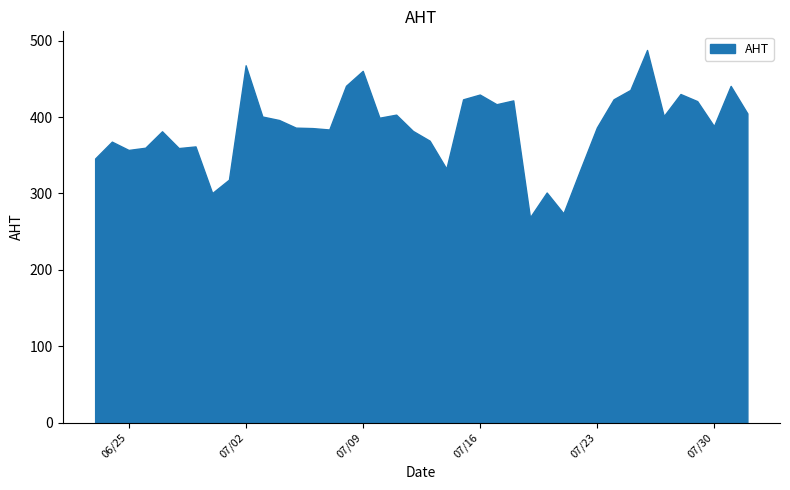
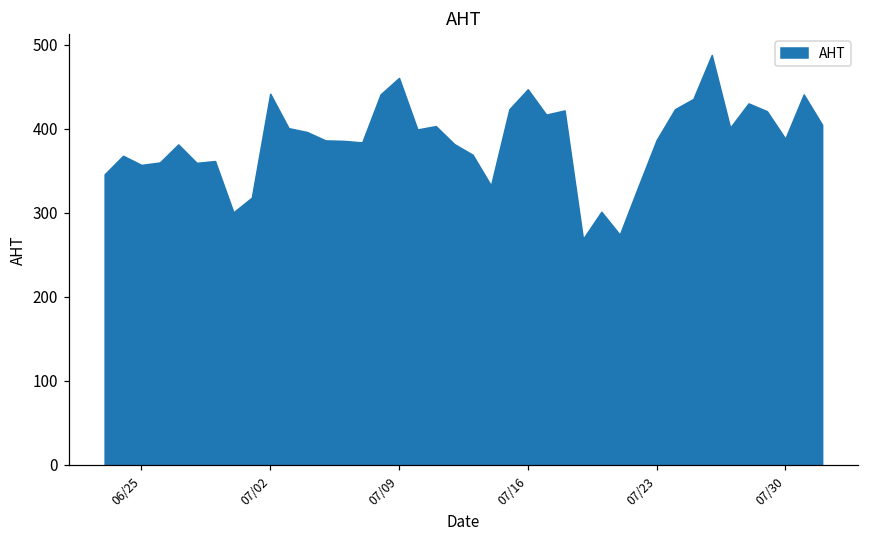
  {
    "06/25": 360,
-   "07/02": 470,
+   "07/02": 440,
    "07/09": 460,
-   "07/16": 430,
+   "07/16": 450,
    "07/23": 390,
    "07/30": 390
  }
